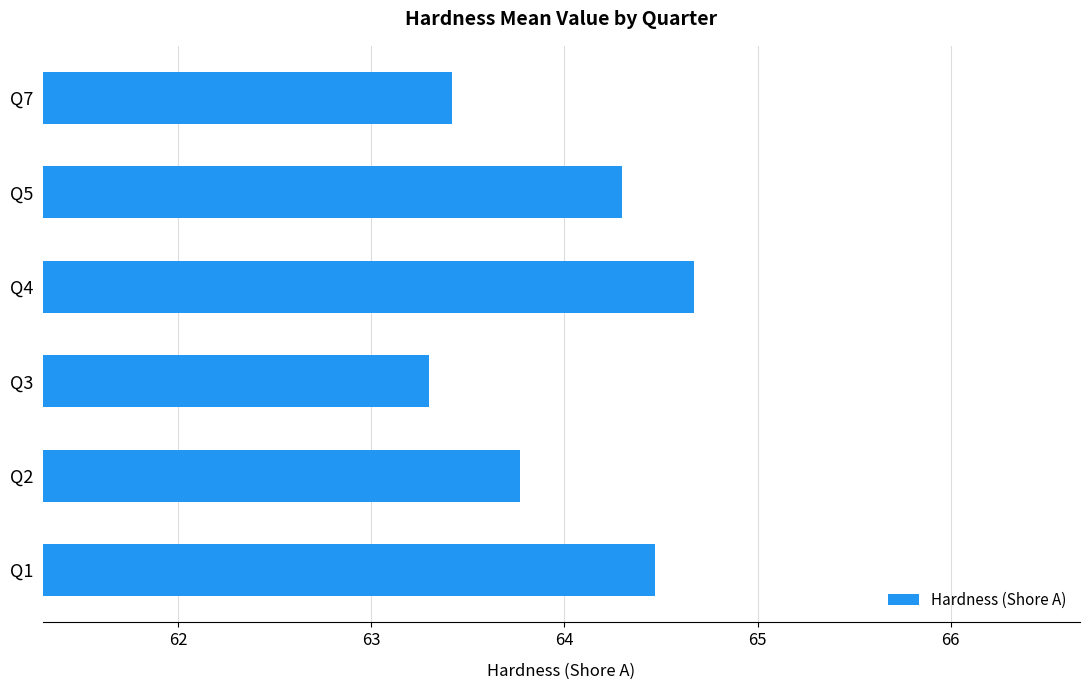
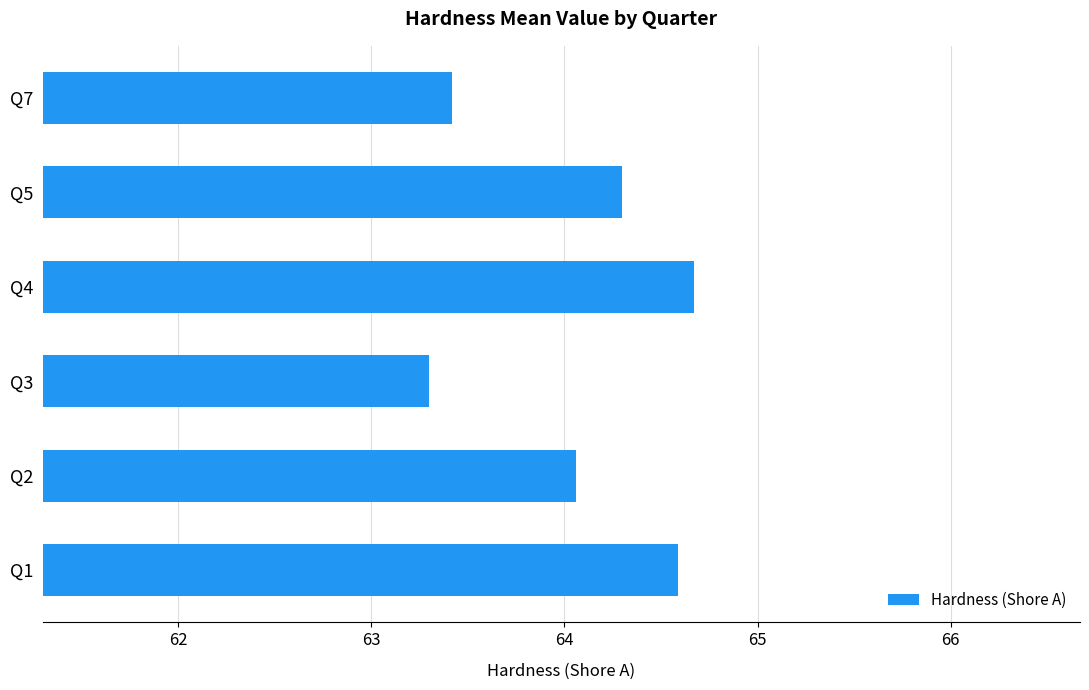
  {
    "Q7": 63.42,
    "Q5": 64.30,
    "Q4": 64.67,
    "Q3": 63.30,
-   "Q2": 63.77,
-   "Q1": 64.47
+   "Q2": 64.06,
+   "Q1": 64.59
  }
